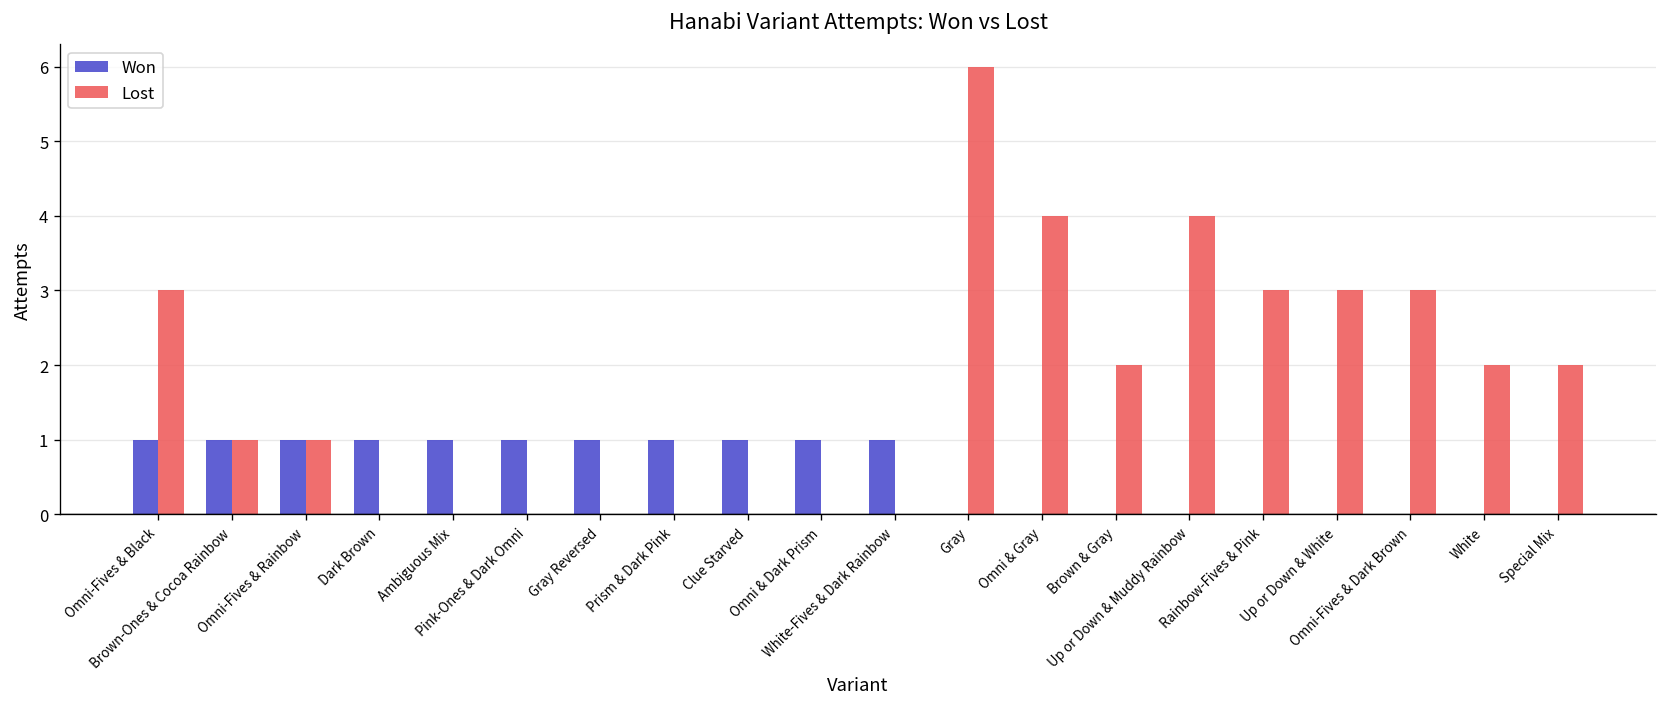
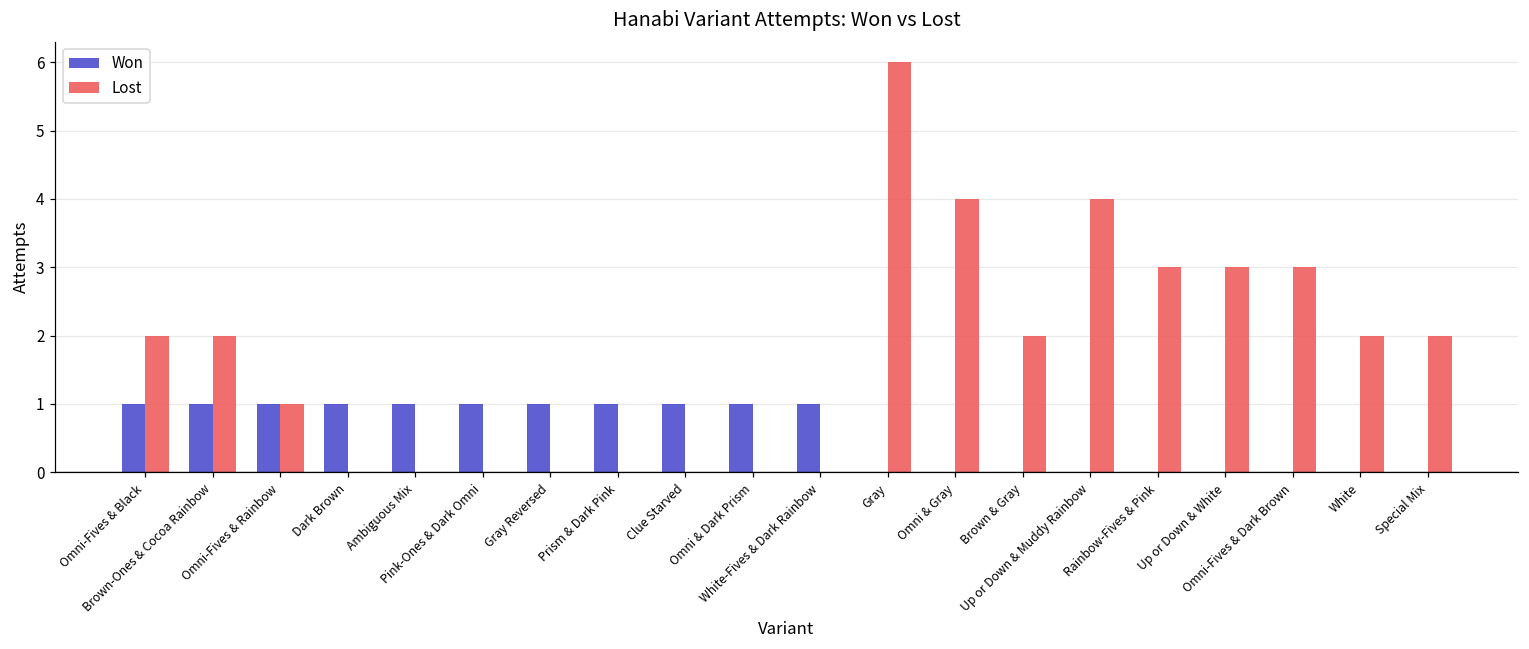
  {
    "Won": {
      "Omni-Fives & Black": 1,
      "Brown-Ones & Cocoa Rainbow": 1,
      "Omni-Fives & Rainbow": 1,
      "Dark Brown": 1,
      "Ambiguous Mix": 1,
      "Pink-Ones & Dark Omni": 1,
      "Gray Reversed": 1,
      "Prism & Dark Pink": 1,
      "Clue Starved": 1,
      "Omni & Dark Prism": 1,
      "White-Fives & Dark Rainbow": 1,
      "Gray": 0,
      "Omni & Gray": 0,
      "Brown & Gray": 0,
      "Up or Down & Muddy Rainbow": 0,
      "Rainbow-Fives & Pink": 0,
      "Up or Down & White": 0,
      "Omni-Fives & Dark Brown": 0,
      "White": 0,
      "Special Mix": 0
    },
    "Lost": {
-     "Omni-Fives & Black": 3,
-     "Brown-Ones & Cocoa Rainbow": 1,
+     "Omni-Fives & Black": 2,
+     "Brown-Ones & Cocoa Rainbow": 2,
      "Omni-Fives & Rainbow": 1,
      "Dark Brown": 0,
      "Ambiguous Mix": 0,
      "Pink-Ones & Dark Omni": 0,
      "Gray Reversed": 0,
      "Prism & Dark Pink": 0,
      "Clue Starved": 0,
      "Omni & Dark Prism": 0,
      "White-Fives & Dark Rainbow": 0,
      "Gray": 6,
      "Omni & Gray": 4,
      "Brown & Gray": 2,
      "Up or Down & Muddy Rainbow": 4,
      "Rainbow-Fives & Pink": 3,
      "Up or Down & White": 3,
      "Omni-Fives & Dark Brown": 3,
      "White": 2,
      "Special Mix": 2
    }
  }
